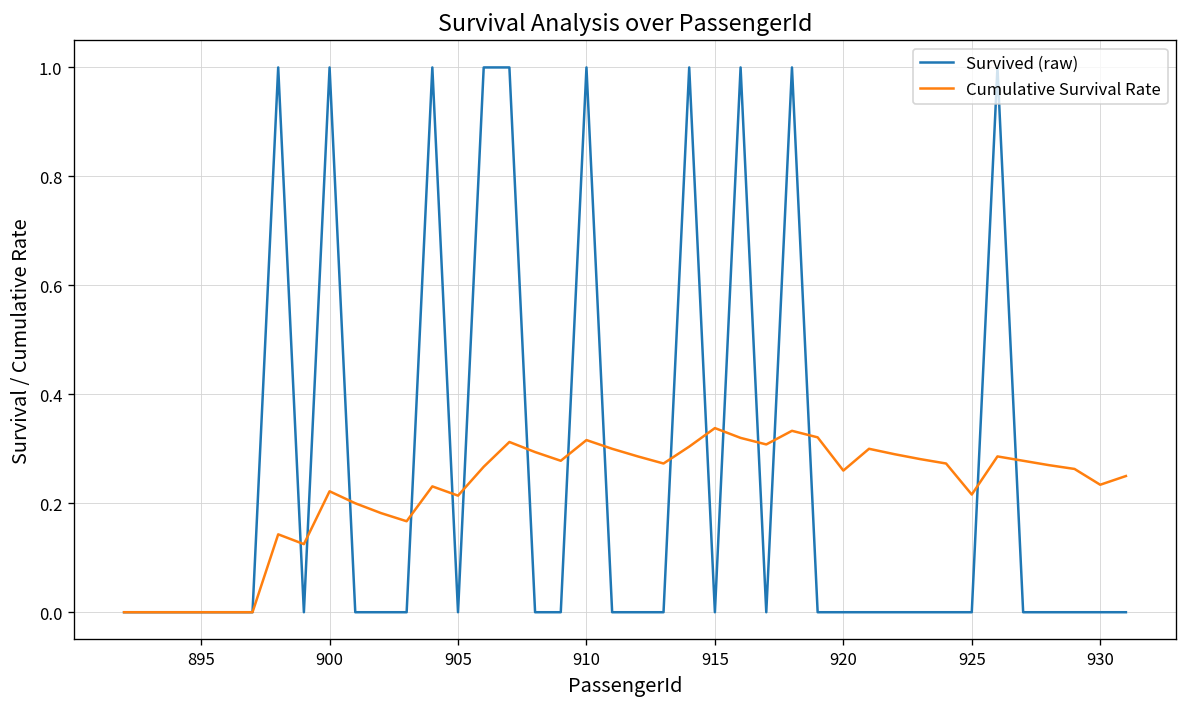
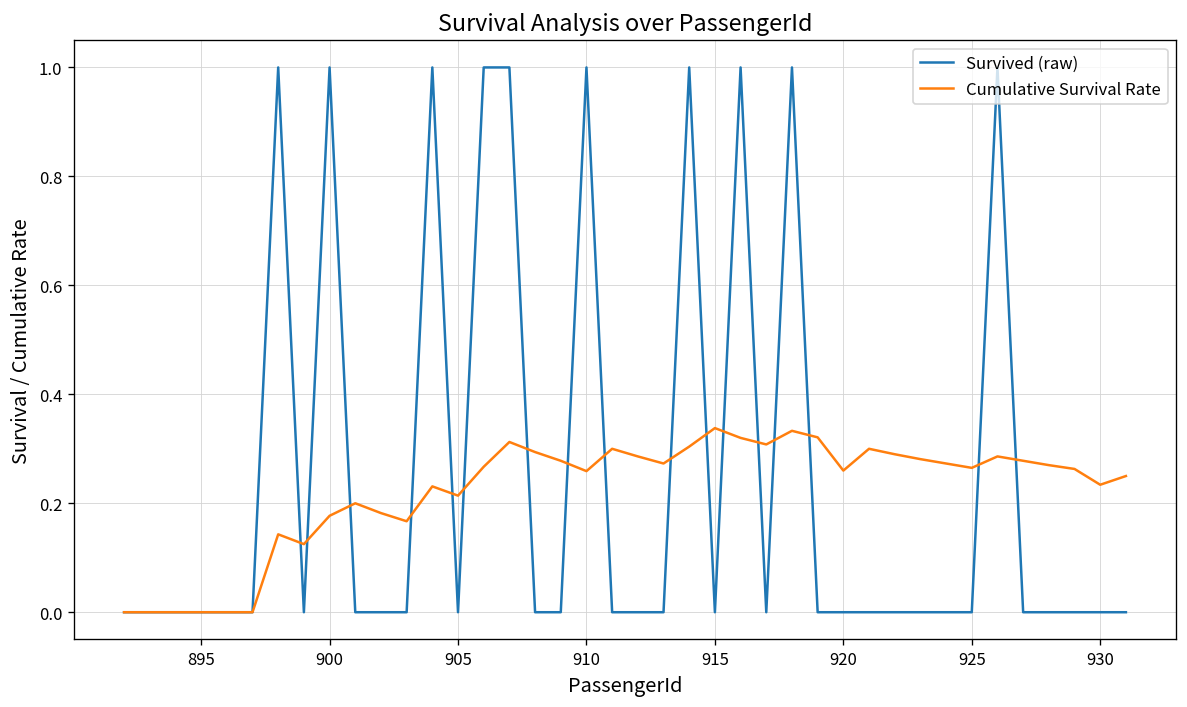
  {
    "Survived (raw)": {
      "900": 1.00,
      "905": 0.00,
      "910": 1.00,
      "915": 0.00,
      "920": 0.00,
      "925": 0.00,
      "930": 0.00
    },
    "Cumulative Survival Rate": {
-     "900": 0.22,
+     "900": 0.18,
      "905": 0.21,
-     "910": 0.32,
+     "910": 0.26,
      "915": 0.34,
      "920": 0.26,
-     "925": 0.22,
+     "925": 0.27,
      "930": 0.23
    }
  }
